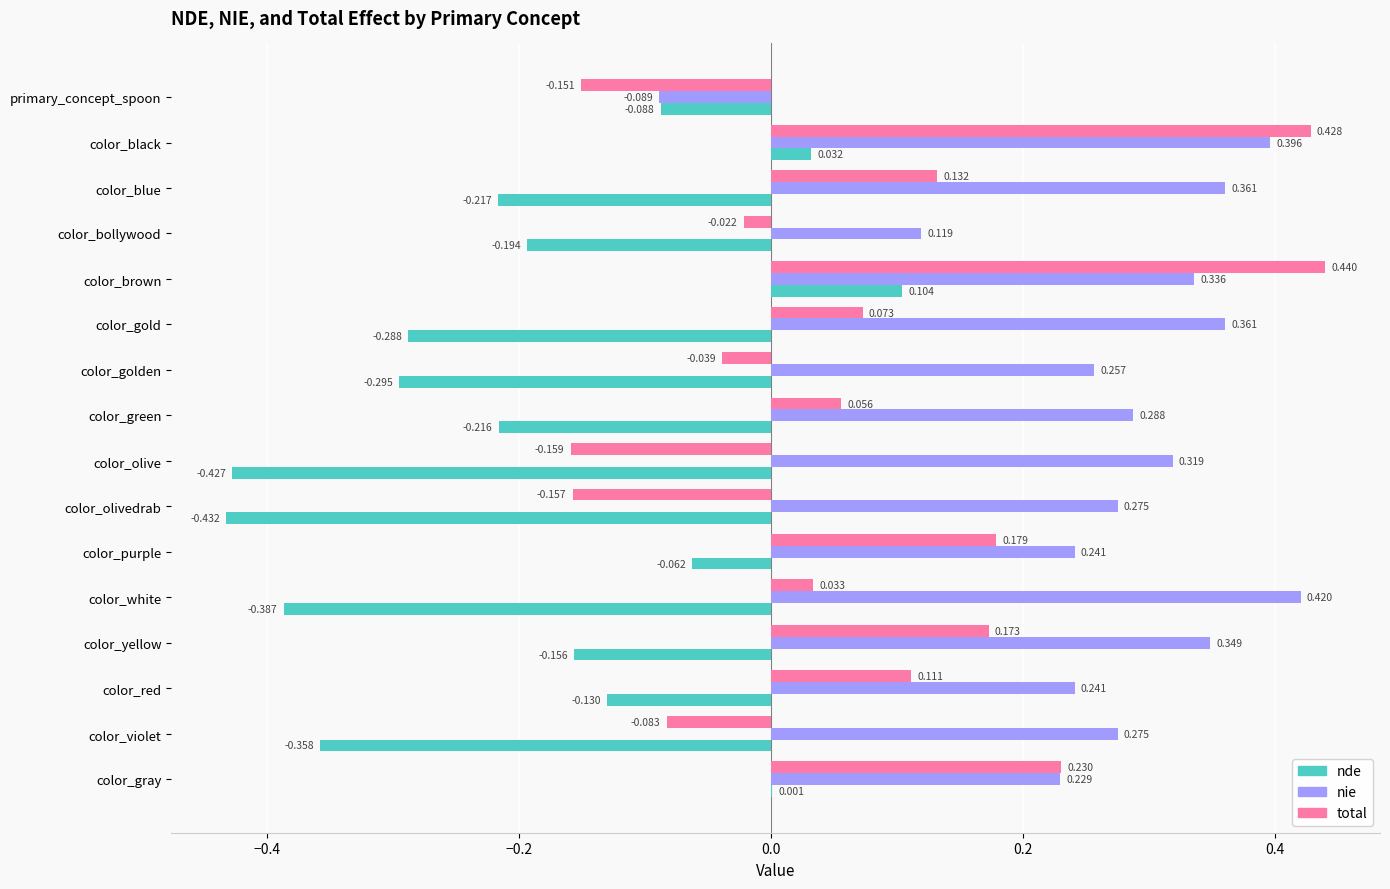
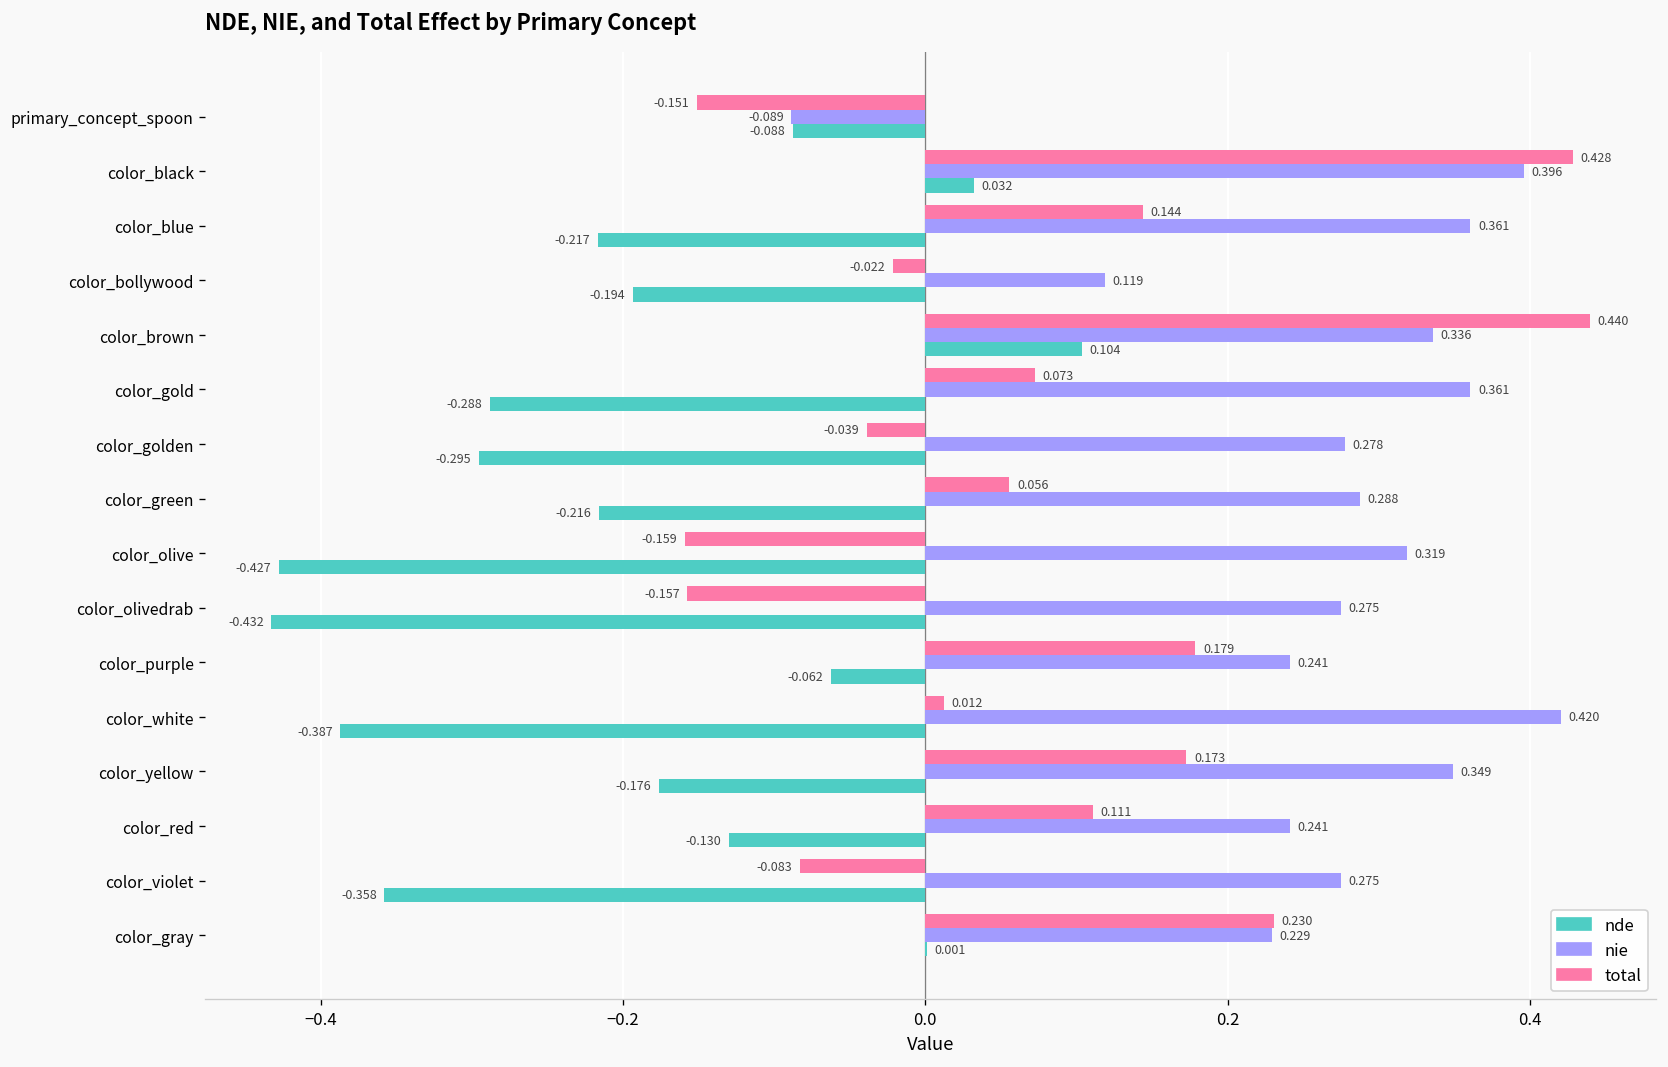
  {
    "nde": {
      "primary_concept_spoon": -0.088,
      "color_black": 0.032,
      "color_blue": -0.217,
      "color_bollywood": -0.194,
      "color_brown": 0.104,
      "color_gold": -0.288,
      "color_golden": -0.295,
      "color_green": -0.216,
      "color_olive": -0.427,
      "color_olivedrab": -0.432,
      "color_purple": -0.062,
      "color_white": -0.387,
-     "color_yellow": -0.156,
+     "color_yellow": -0.176,
      "color_red": -0.130,
      "color_violet": -0.358,
      "color_gray": 0.001
    },
    "nie": {
      "primary_concept_spoon": -0.089,
      "color_black": 0.396,
      "color_blue": 0.361,
      "color_bollywood": 0.119,
      "color_brown": 0.336,
      "color_gold": 0.361,
-     "color_golden": 0.257,
+     "color_golden": 0.278,
      "color_green": 0.288,
      "color_olive": 0.319,
      "color_olivedrab": 0.275,
      "color_purple": 0.241,
      "color_white": 0.420,
      "color_yellow": 0.349,
      "color_red": 0.241,
      "color_violet": 0.275,
      "color_gray": 0.229
    },
    "total": {
      "primary_concept_spoon": -0.151,
      "color_black": 0.428,
-     "color_blue": 0.132,
+     "color_blue": 0.144,
      "color_bollywood": -0.022,
      "color_brown": 0.440,
      "color_gold": 0.073,
      "color_golden": -0.039,
      "color_green": 0.056,
      "color_olive": -0.159,
      "color_olivedrab": -0.157,
      "color_purple": 0.179,
-     "color_white": 0.033,
+     "color_white": 0.012,
      "color_yellow": 0.173,
      "color_red": 0.111,
      "color_violet": -0.083,
      "color_gray": 0.230
    }
  }
